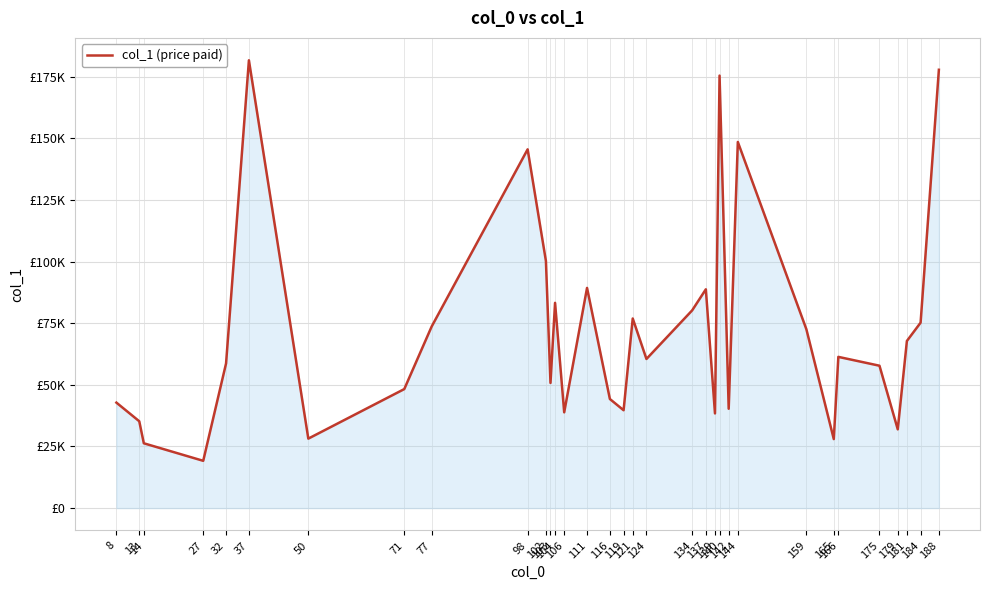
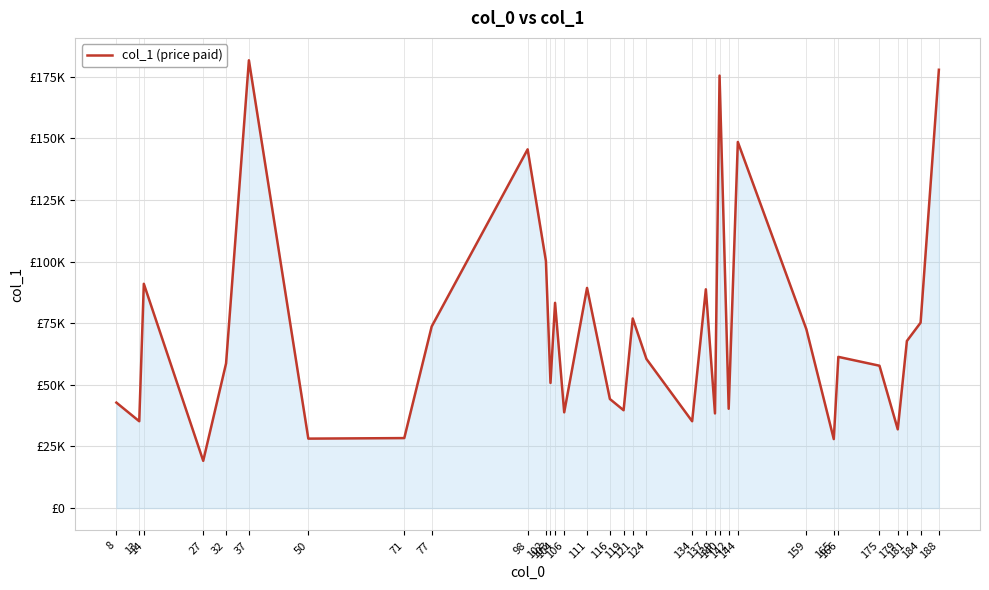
  {
    "8": "£43000",
    "13": "£35000",
-   "14": "£26000",
+   "14": "£91000",
    "27": "£19000",
    "32": "£59000",
    "37": "£182000",
    "50": "£28000",
-   "71": "£48000",
+   "71": "£28000",
    "77": "£74000",
    "98": "£146000",
    "102": "£100000",
    "103": "£51000",
    "104": "£83000",
    "106": "£39000",
    "111": "£89000",
    "116": "£44000",
    "119": "£40000",
    "121": "£77000",
    "124": "£60000",
-   "134": "£80000",
+   "134": "£35000",
    "137": "£89000",
    "139": "£38000",
    "140": "£175000",
    "142": "£40000",
    "144": "£149000",
    "159": "£73000",
    "165": "£28000",
    "166": "£61000",
    "175": "£58000",
    "179": "£32000",
    "181": "£68000",
    "184": "£75000",
    "188": "£178000"
  }
